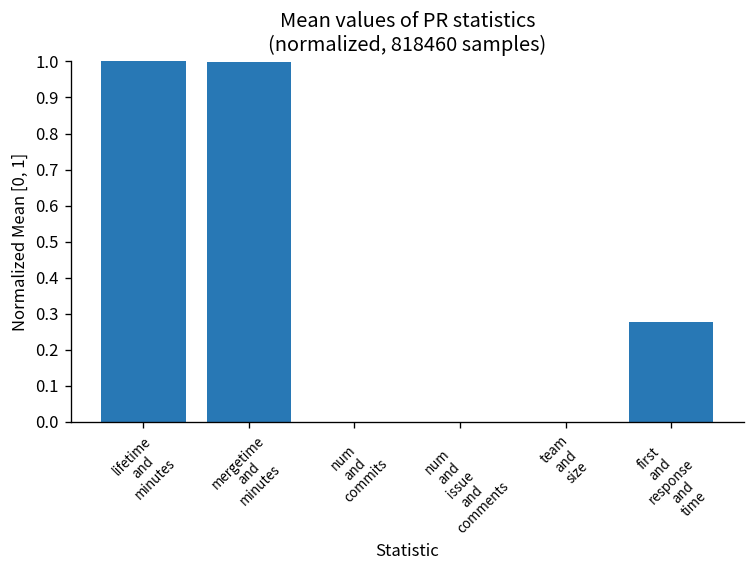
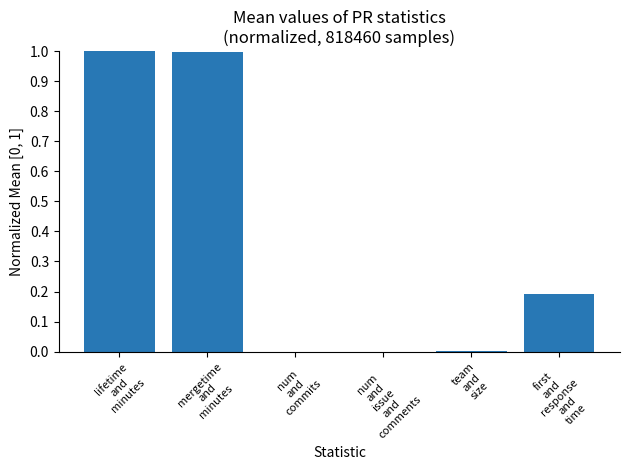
  {
    "lifetime and minutes": 1.00,
    "mergetime and minutes": 1.00,
-   "first and response and time": 0.28
+   "first and response and time": 0.19
  }
